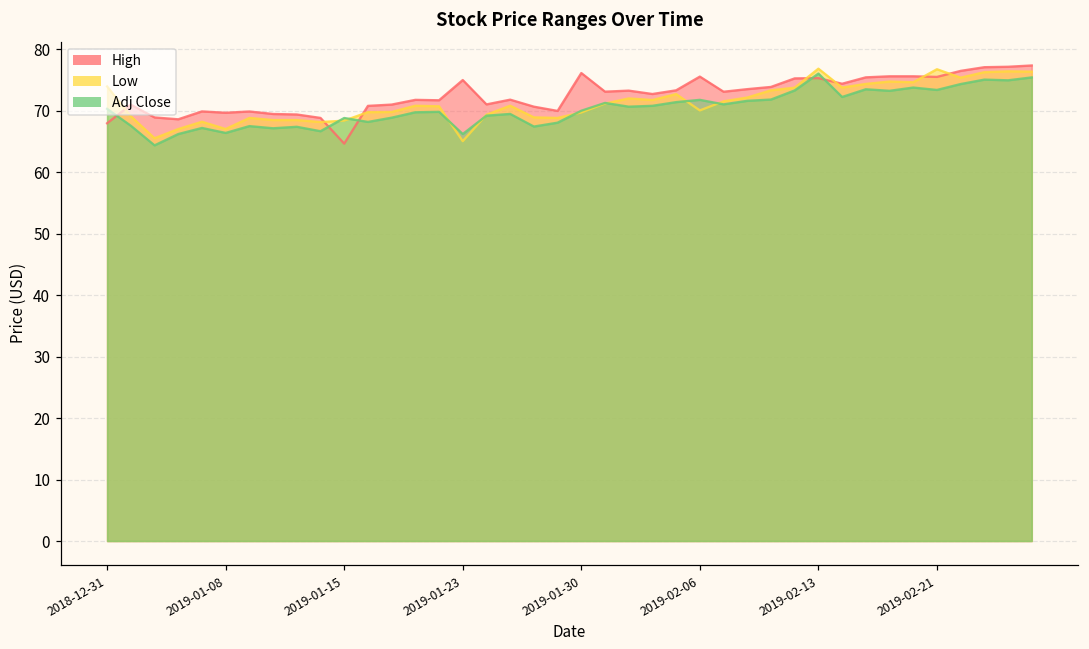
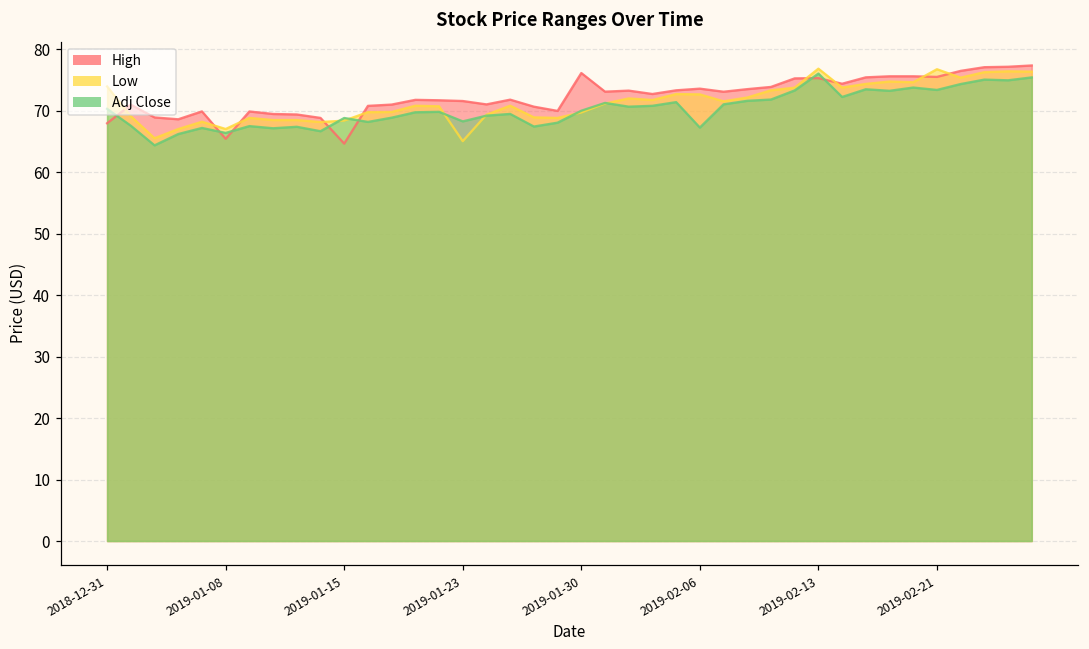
  {
    "High": {
      "2018-12-31": 68,
-     "2019-01-08": 70,
+     "2019-01-08": 65,
      "2019-01-15": 65,
-     "2019-01-23": 75,
+     "2019-01-23": 72,
      "2019-01-30": 76,
-     "2019-02-06": 76,
+     "2019-02-06": 74,
      "2019-02-13": 75,
      "2019-02-21": 75
    },
    "Low": {
      "2019-01-08": 67,
      "2019-01-23": 65,
-     "2019-02-06": 70,
+     "2019-02-06": 73,
      "2019-02-13": 77,
      "2019-02-21": 77
    },
    "Adj Close": {
      "2019-01-08": 66,
-     "2019-01-23": 66,
-     "2019-02-06": 72,
+     "2019-01-23": 68,
+     "2019-02-06": 67,
      "2019-02-13": 76,
      "2019-02-21": 73
    }
  }
